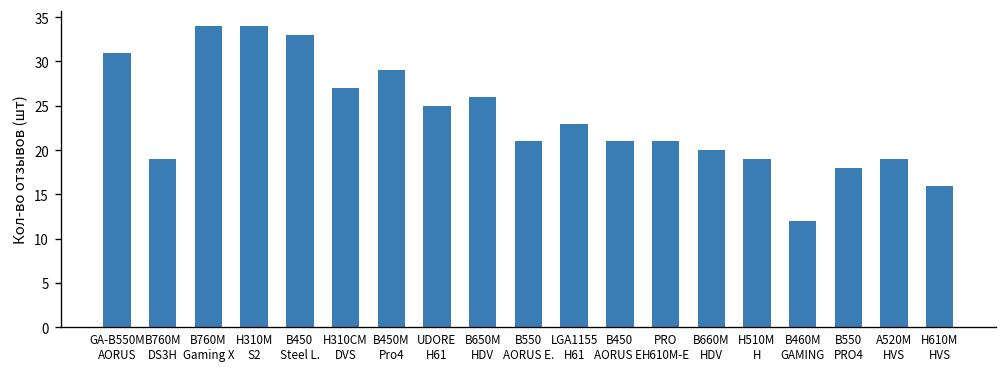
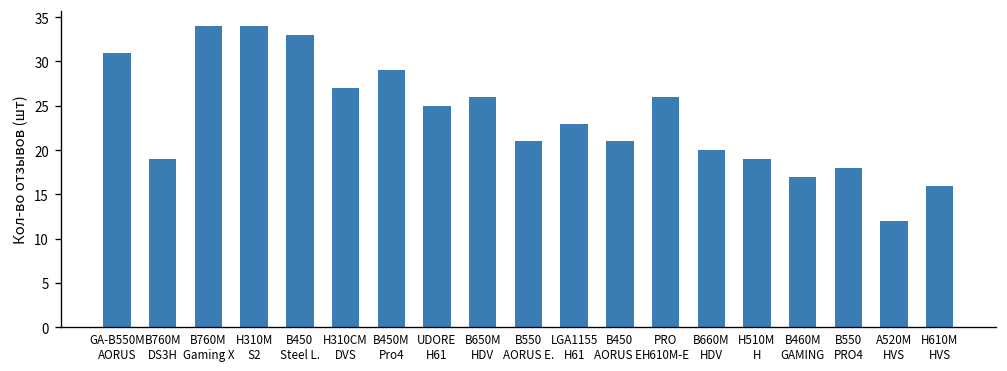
  {
    "GA-B550M AORUS": 31,
    "B760M DS3H": 19,
    "B760M Gaming X": 34,
    "H310M S2": 34,
    "B450 Steel L.": 33,
    "H310CM DVS": 27,
    "B450M Pro4": 29,
    "UDORE H61": 25,
    "B650M HDV": 26,
    "B550 AORUS E.": 21,
    "LGA1155 H61": 23,
    "B450 AORUS E.": 21,
-   "PRO H610M-E": 21,
+   "PRO H610M-E": 26,
    "B660M HDV": 20,
    "H510M H": 19,
-   "B460M GAMING": 12,
+   "B460M GAMING": 17,
    "B550 PRO4": 18,
-   "A520M HVS": 19,
+   "A520M HVS": 12,
    "H610M HVS": 16
  }
